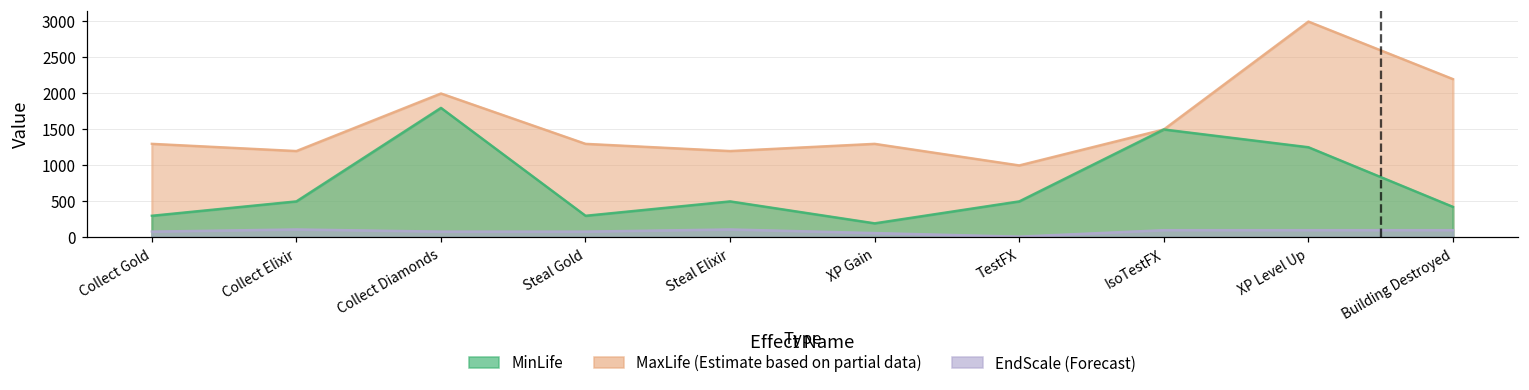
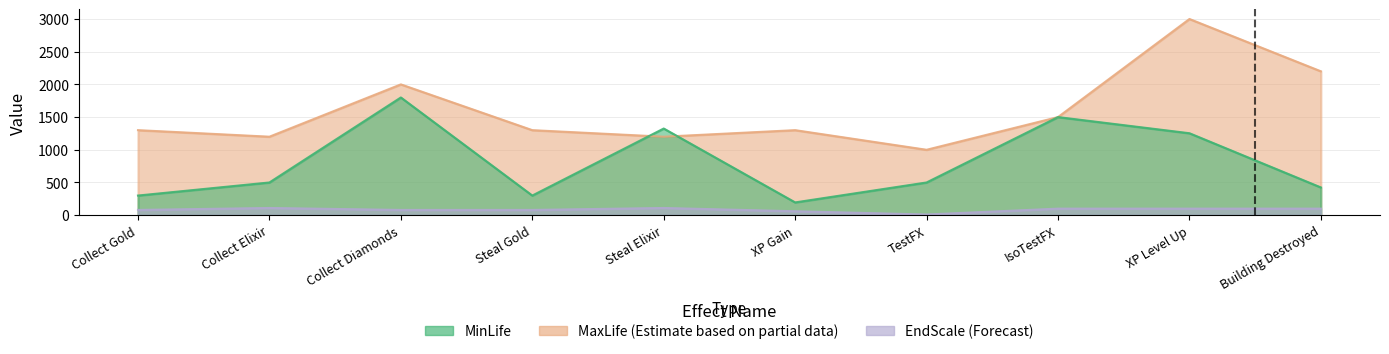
  {
    "MinLife": {
      "Collect Gold": 300,
      "Collect Elixir": 500,
      "Collect Diamonds": 1800,
      "Steal Gold": 300,
-     "Steal Elixir": 500,
+     "Steal Elixir": 1300,
      "XP Gain": 200,
      "TestFX": 500,
      "XP Level Up": 1300,
      "Building Destroyed": 400
    }
  }
